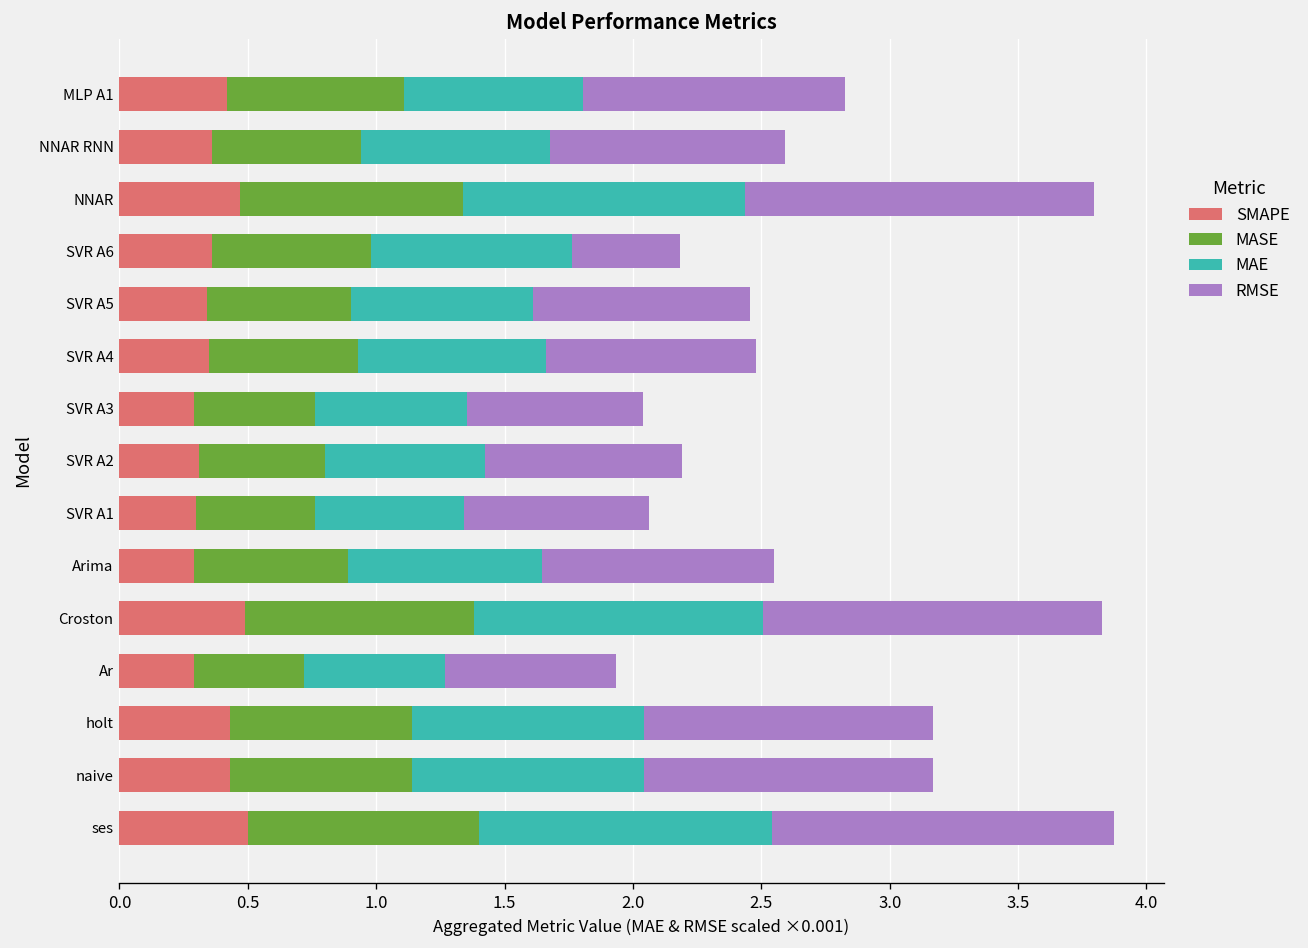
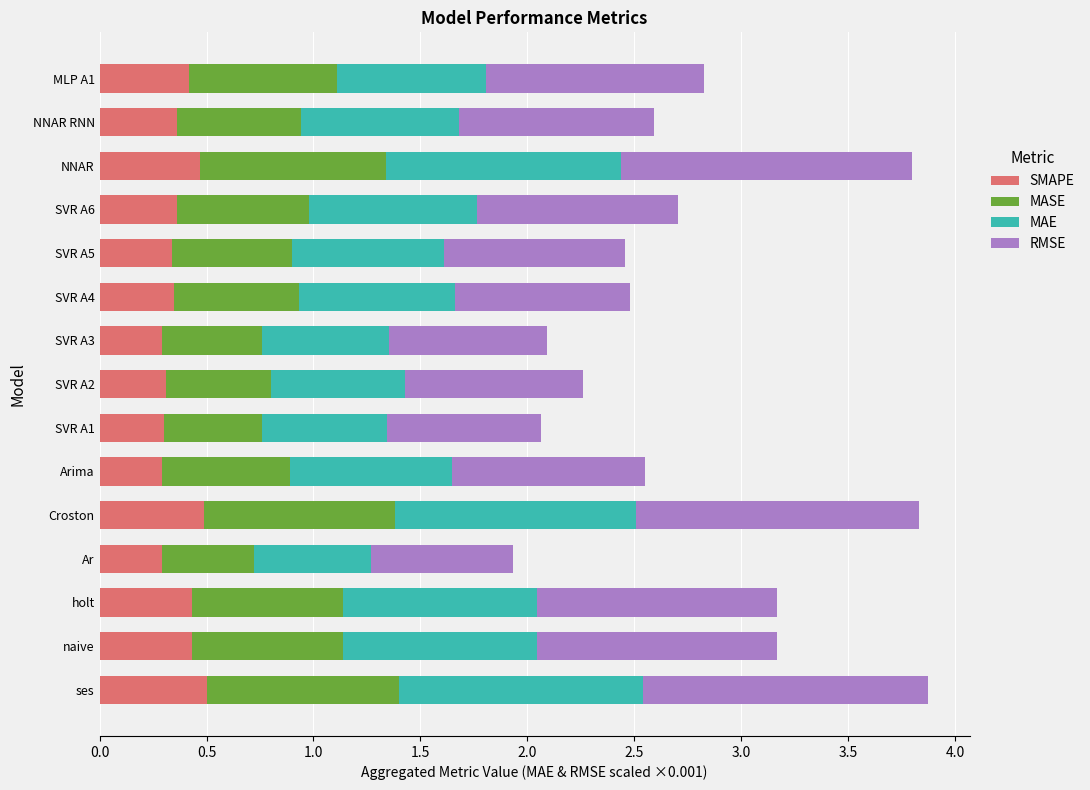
  {
    "SMAPE": {
      "MLP A1": 0.42,
      "NNAR RNN": 0.36,
      "NNAR": 0.47,
      "SVR A6": 0.36,
      "SVR A5": 0.34,
      "SVR A4": 0.35,
      "SVR A3": 0.29,
      "SVR A2": 0.31,
      "SVR A1": 0.30,
      "Arima": 0.29,
      "Croston": 0.49,
      "Ar": 0.29,
      "holt": 0.43,
      "naive": 0.43,
      "ses": 0.50
    },
    "MASE": {
      "MLP A1": 0.69,
      "NNAR RNN": 0.58,
      "NNAR": 0.87,
      "SVR A6": 0.62,
      "SVR A5": 0.56,
      "SVR A4": 0.58,
      "SVR A3": 0.47,
      "SVR A2": 0.49,
      "SVR A1": 0.46,
      "Arima": 0.60,
      "Croston": 0.89,
      "Ar": 0.43,
      "holt": 0.71,
      "naive": 0.71,
      "ses": 0.90
    },
    "MAE": {
      "MLP A1": 0.69,
      "NNAR RNN": 0.74,
      "NNAR": 1.10,
      "SVR A6": 0.78,
      "SVR A5": 0.71,
      "SVR A4": 0.73,
      "SVR A3": 0.59,
      "SVR A2": 0.63,
      "SVR A1": 0.58,
      "Arima": 0.76,
      "Croston": 1.13,
      "Ar": 0.55,
      "holt": 0.90,
      "naive": 0.90,
      "ses": 1.14
    },
    "RMSE": {
      "MLP A1": 1.02,
      "NNAR RNN": 0.91,
      "NNAR": 1.36,
-     "SVR A6": 0.42,
+     "SVR A6": 0.94,
      "SVR A5": 0.85,
      "SVR A4": 0.82,
-     "SVR A3": 0.69,
-     "SVR A2": 0.76,
+     "SVR A3": 0.74,
+     "SVR A2": 0.83,
      "SVR A1": 0.72,
      "Arima": 0.90,
      "Croston": 1.32,
      "Ar": 0.67,
      "holt": 1.12,
      "naive": 1.12,
      "ses": 1.33
    }
  }
